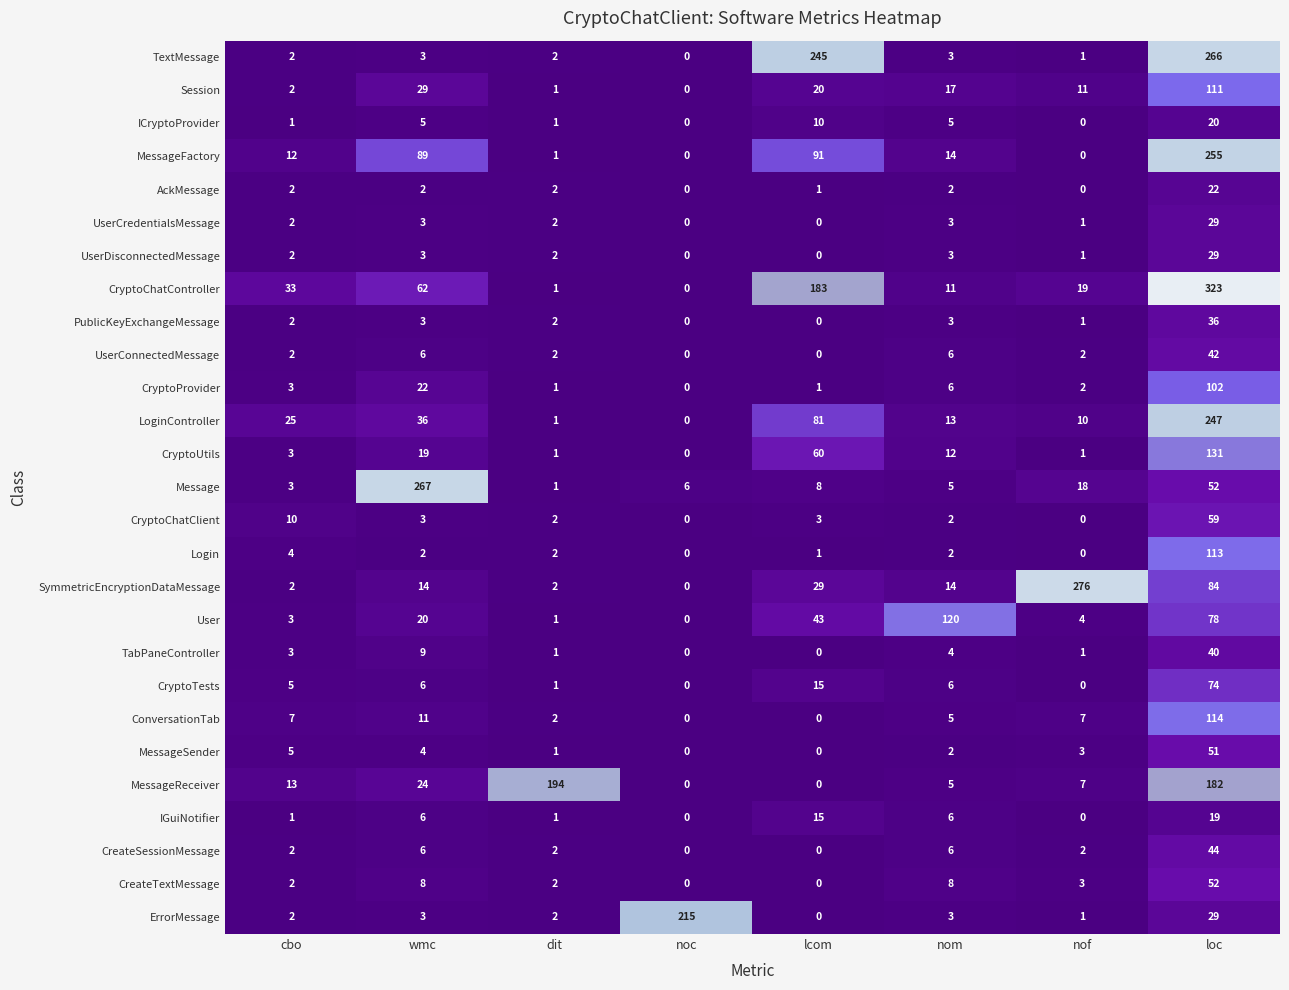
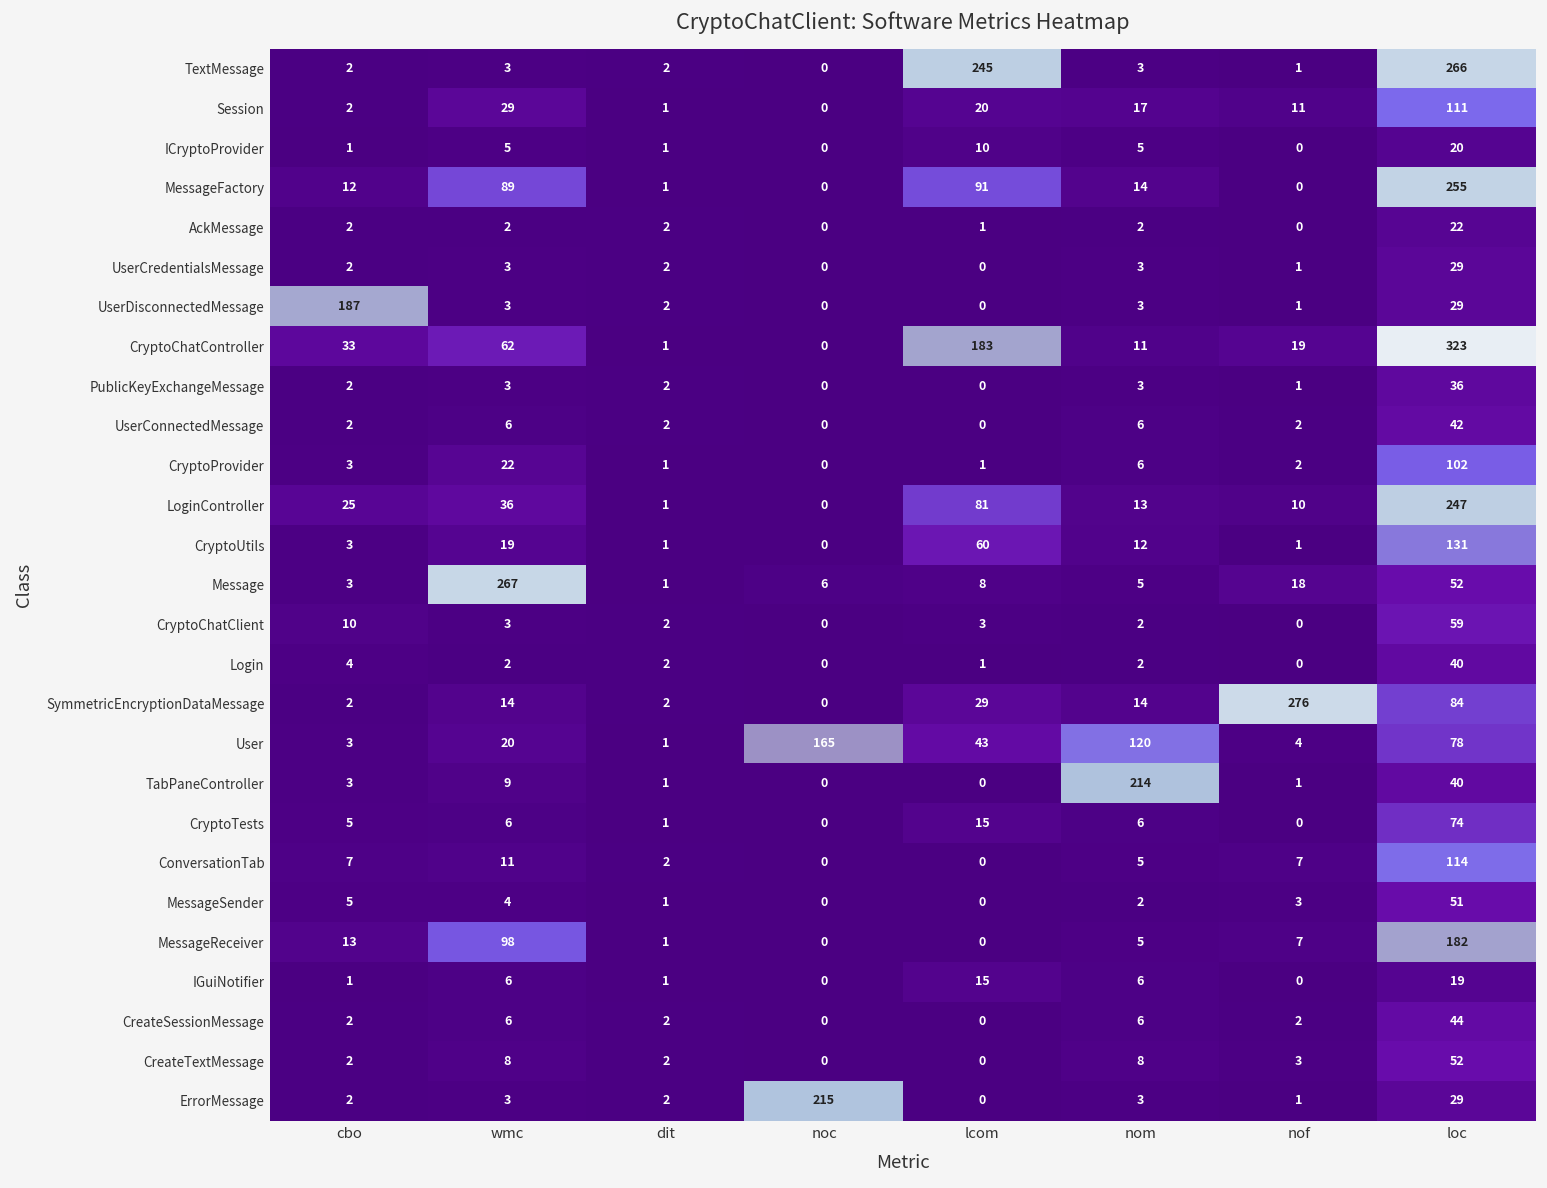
  {
    "UserDisconnectedMessage": {
-     "cbo": 2,
+     "cbo": 187,
      "wmc": 3,
      "dit": 2,
      "noc": 0,
      "lcom": 0,
      "nom": 3,
      "nof": 1,
      "loc": 29
    },
    "Login": {
      "cbo": 4,
      "wmc": 2,
      "dit": 2,
      "noc": 0,
      "lcom": 1,
      "nom": 2,
      "nof": 0,
-     "loc": 113
+     "loc": 40
    },
    "User": {
      "cbo": 3,
      "wmc": 20,
      "dit": 1,
-     "noc": 0,
+     "noc": 165,
      "lcom": 43,
      "nom": 120,
      "nof": 4,
      "loc": 78
    },
    "TabPaneController": {
      "cbo": 3,
      "wmc": 9,
      "dit": 1,
      "noc": 0,
      "lcom": 0,
-     "nom": 4,
+     "nom": 214,
      "nof": 1,
      "loc": 40
    },
    "MessageReceiver": {
      "cbo": 13,
-     "wmc": 24,
-     "dit": 194,
+     "wmc": 98,
+     "dit": 1,
      "noc": 0,
      "lcom": 0,
      "nom": 5,
      "nof": 7,
      "loc": 182
    }
  }
